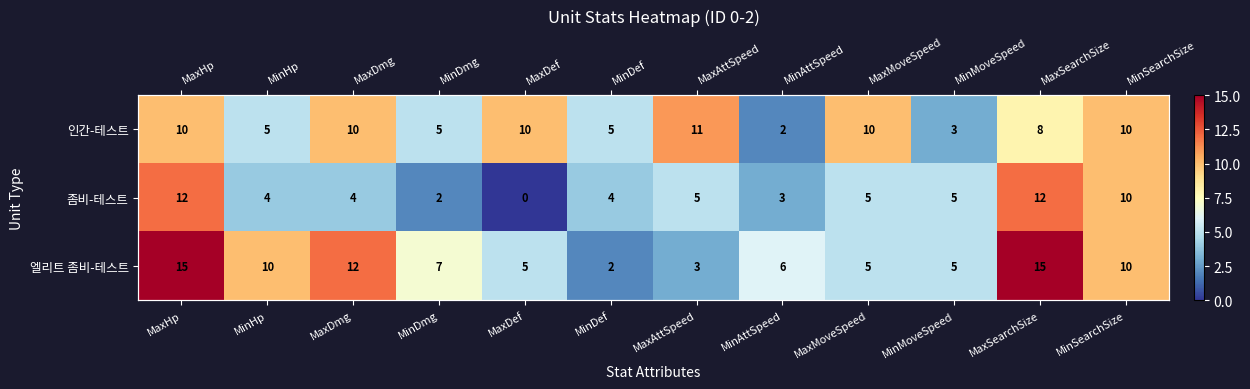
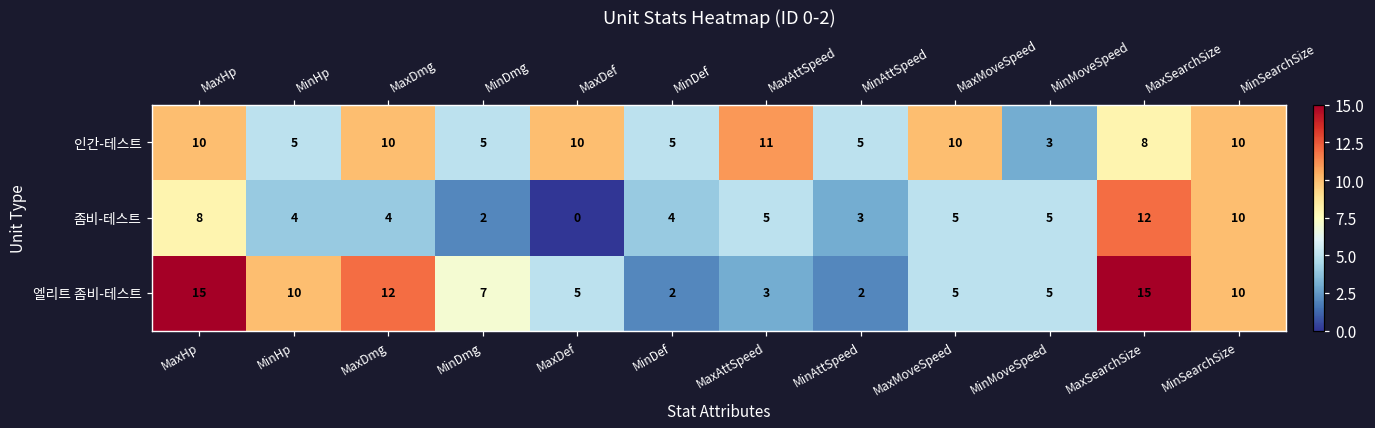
  {
    "인간-테스트": {
      "MaxHp": 10,
      "MinHp": 5,
      "MaxDmg": 10,
      "MinDmg": 5,
      "MaxDef": 10,
      "MinDef": 5,
      "MaxAttSpeed": 11,
-     "MinAttSpeed": 2,
+     "MinAttSpeed": 5,
      "MaxMoveSpeed": 10,
      "MinMoveSpeed": 3,
      "MaxSearchSize": 8,
      "MinSearchSize": 10
    },
    "좀비-테스트": {
-     "MaxHp": 12,
+     "MaxHp": 8,
      "MinHp": 4,
      "MaxDmg": 4,
      "MinDmg": 2,
      "MaxDef": 0,
      "MinDef": 4,
      "MaxAttSpeed": 5,
      "MinAttSpeed": 3,
      "MaxMoveSpeed": 5,
      "MinMoveSpeed": 5,
      "MaxSearchSize": 12,
      "MinSearchSize": 10
    },
    "엘리트 좀비-테스트": {
      "MaxHp": 15,
      "MinHp": 10,
      "MaxDmg": 12,
      "MinDmg": 7,
      "MaxDef": 5,
      "MinDef": 2,
      "MaxAttSpeed": 3,
-     "MinAttSpeed": 6,
+     "MinAttSpeed": 2,
      "MaxMoveSpeed": 5,
      "MinMoveSpeed": 5,
      "MaxSearchSize": 15,
      "MinSearchSize": 10
    }
  }
